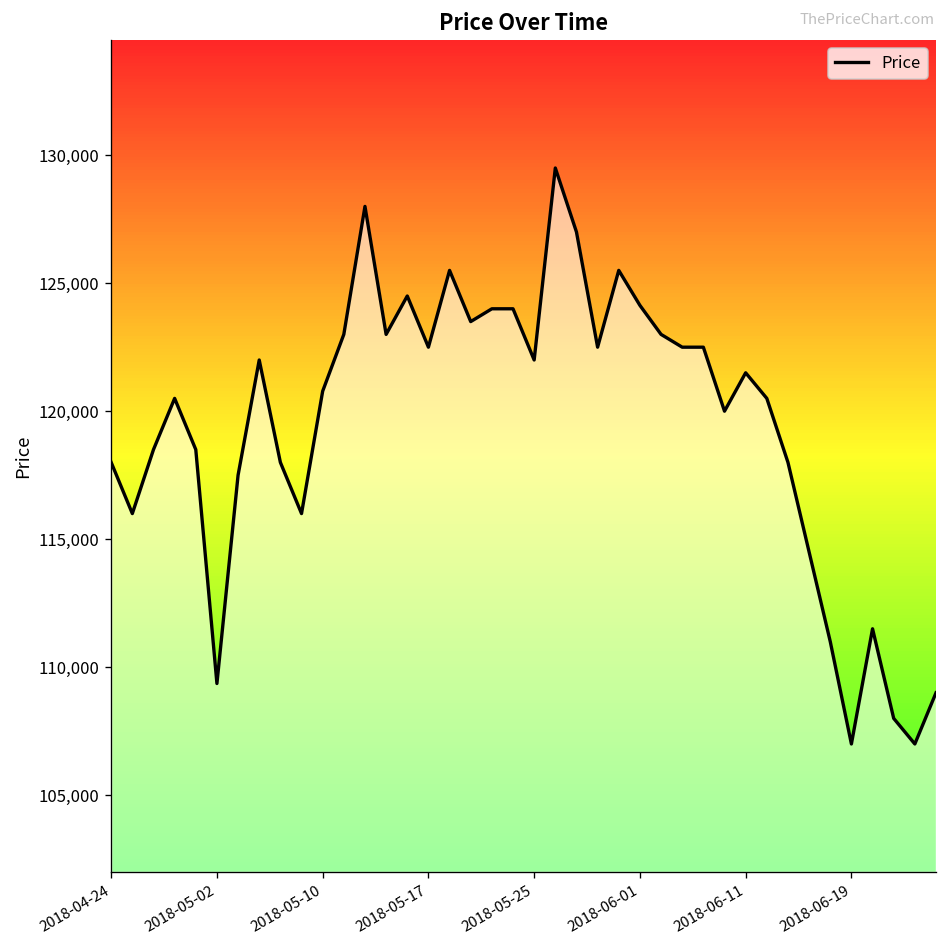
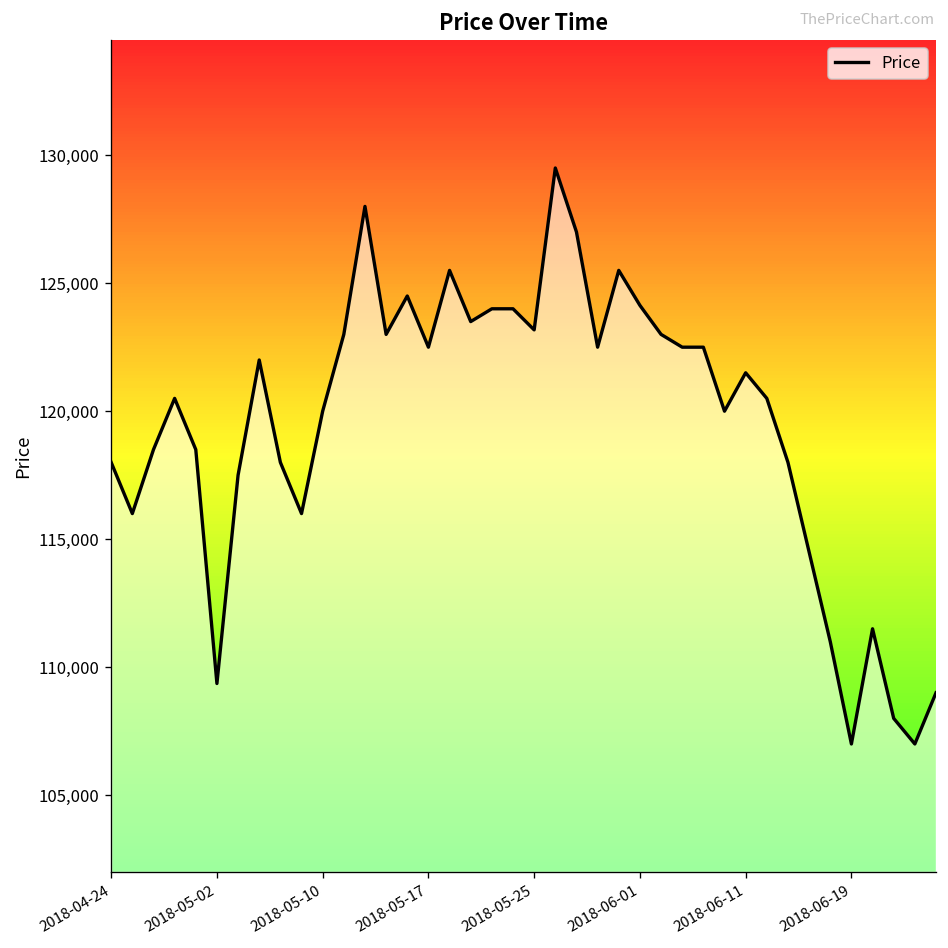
  {
    "2018-04-24": "118,000",
    "2018-05-02": "109,400",
-   "2018-05-10": "120,800",
+   "2018-05-10": "120,000",
    "2018-05-17": "122,500",
-   "2018-05-25": "122,000",
+   "2018-05-25": "123,200",
    "2018-06-01": "124,100",
    "2018-06-11": "121,500",
    "2018-06-19": "107,000"
  }
